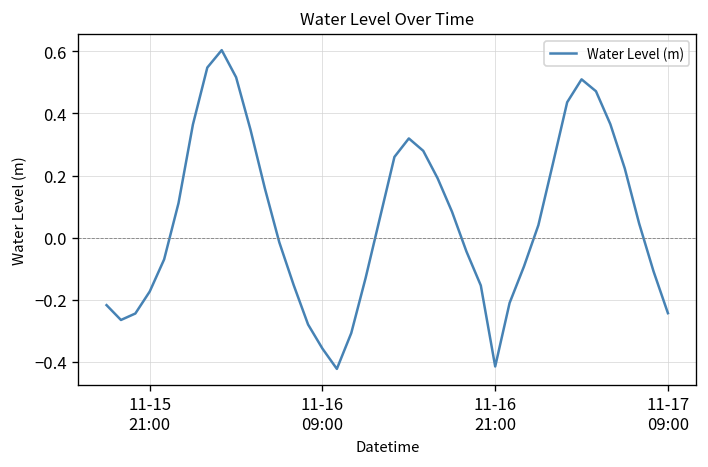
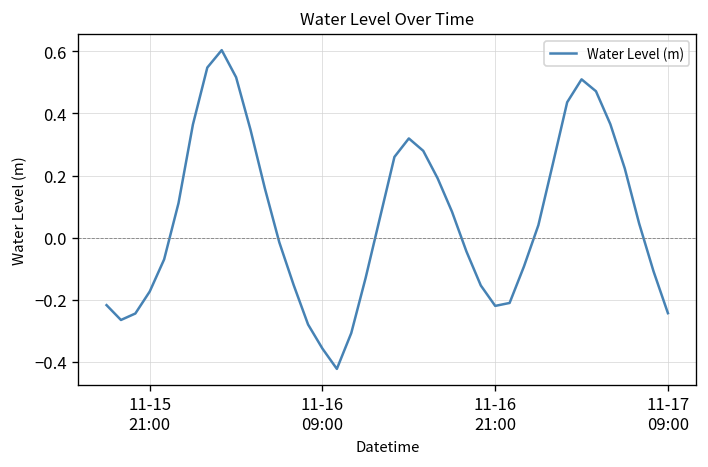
  {
    "11-15 21:00": -0.17,
    "11-16 09:00": -0.36,
-   "11-16 21:00": -0.41,
+   "11-16 21:00": -0.22,
    "11-17 09:00": -0.24
  }
